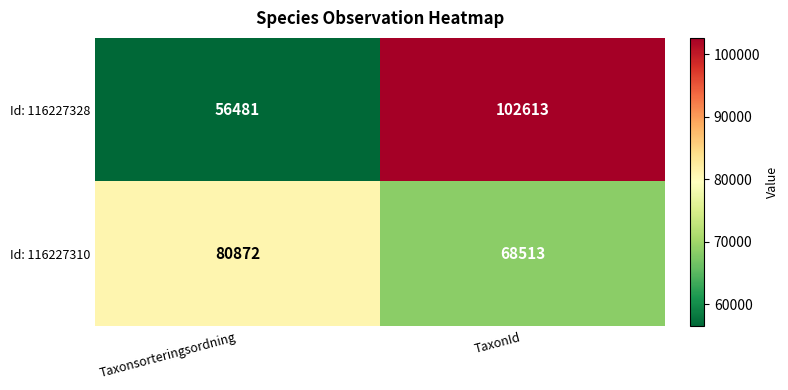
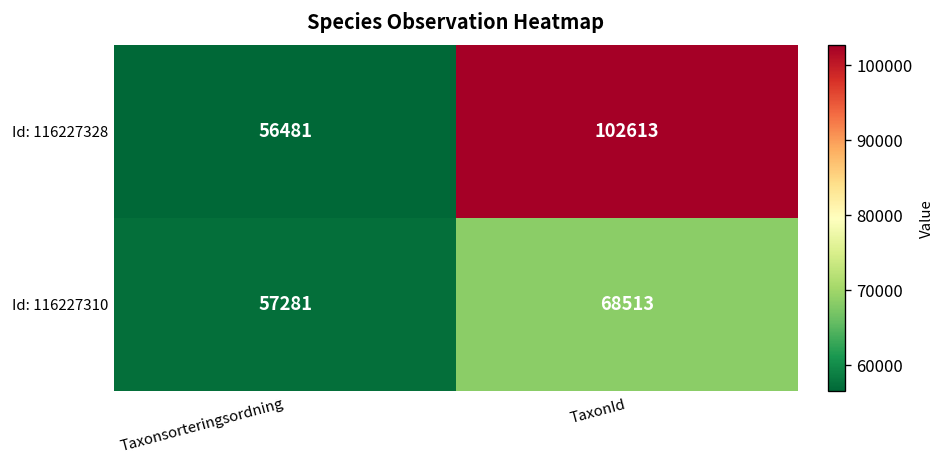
  {
    "Id: 116227328": {
      "Taxonsorteringsordning": 56481,
      "TaxonId": 102613
    },
    "Id: 116227310": {
-     "Taxonsorteringsordning": 80872,
+     "Taxonsorteringsordning": 57281,
      "TaxonId": 68513
    }
  }
